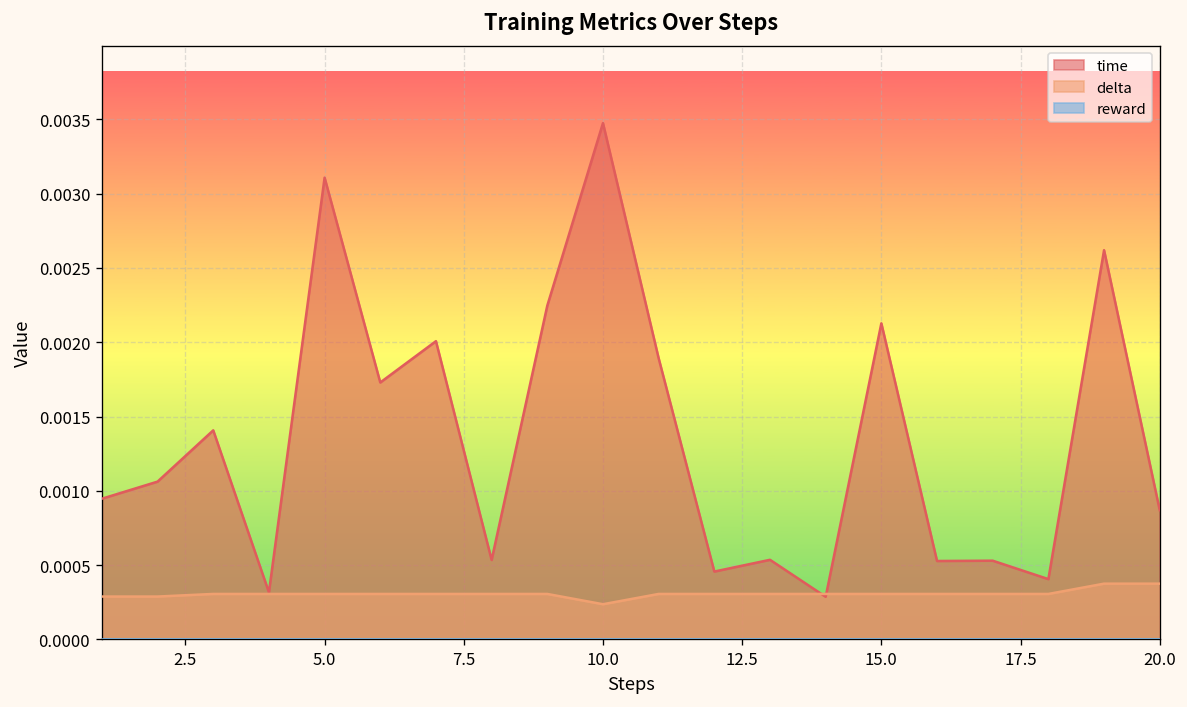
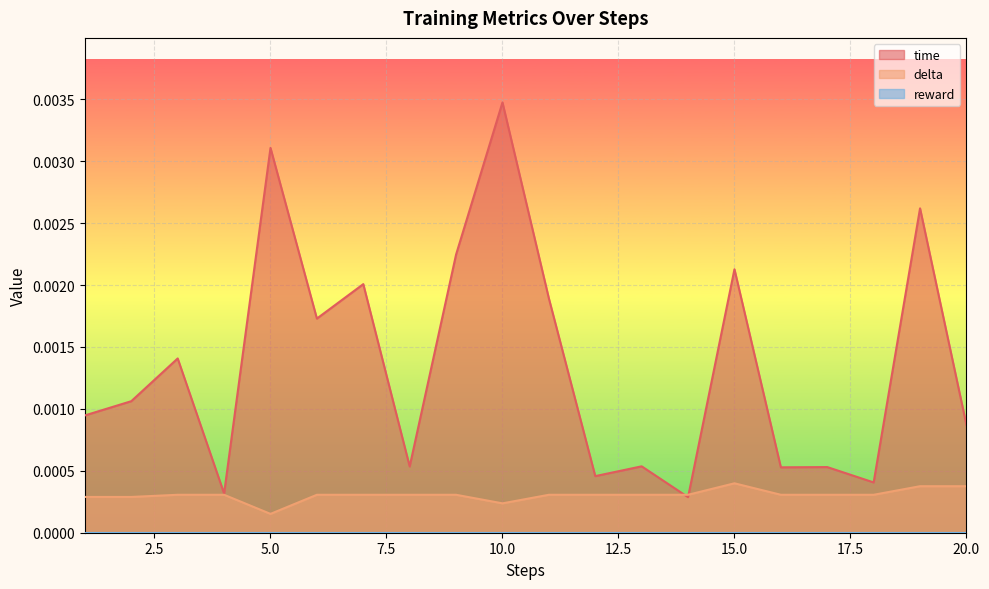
  {
    "time": {
      "5.0": 0.00311,
      "10.0": 0.00347,
      "15.0": 0.00213,
      "20.0": 0.00087
    },
    "delta": {
-     "5.0": 0.00031,
+     "5.0": 0.00015,
      "10.0": 0.00024,
-     "15.0": 0.00031,
+     "15.0": 0.00040,
      "20.0": 0.00038
    },
    "reward": {
      "5.0": 0.00000,
      "10.0": 0.00000,
      "15.0": 0.00000,
      "20.0": 0.00000
    }
  }
